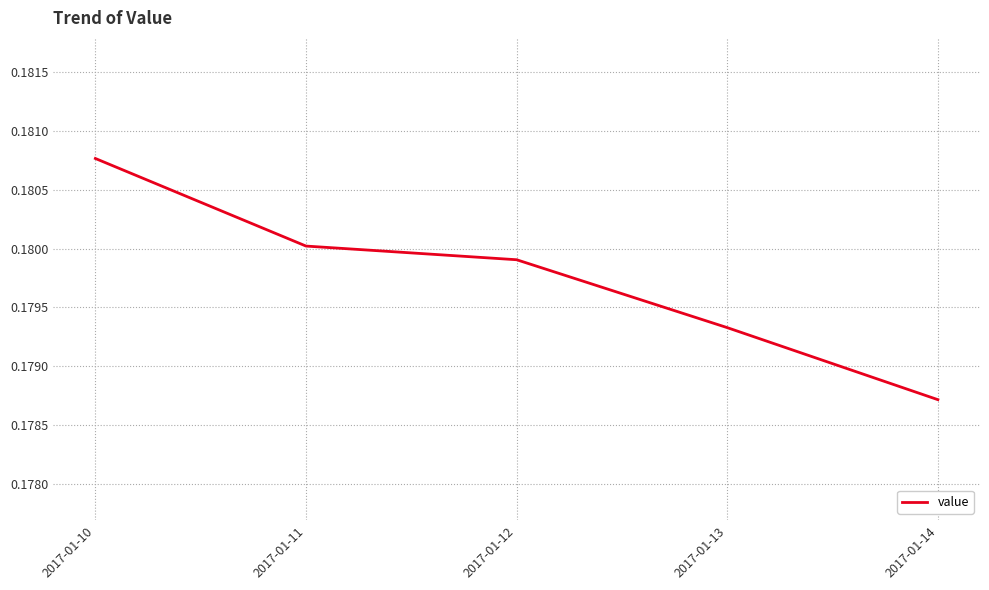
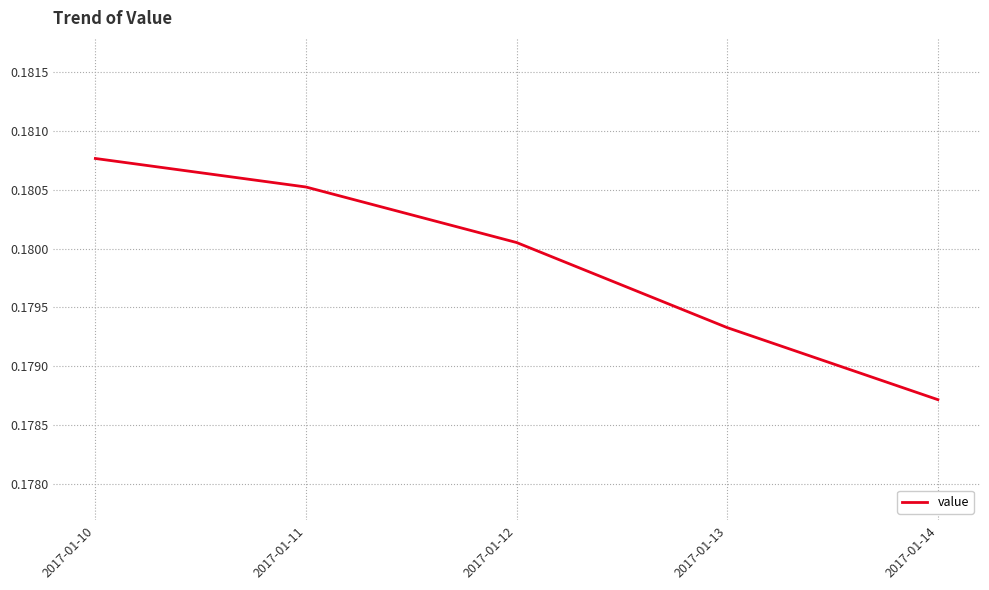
  {
    "2017-01-10": 0.18076,
-   "2017-01-11": 0.18002,
-   "2017-01-12": 0.17991,
+   "2017-01-11": 0.18052,
+   "2017-01-12": 0.18005,
    "2017-01-13": 0.17933,
    "2017-01-14": 0.17872
  }
